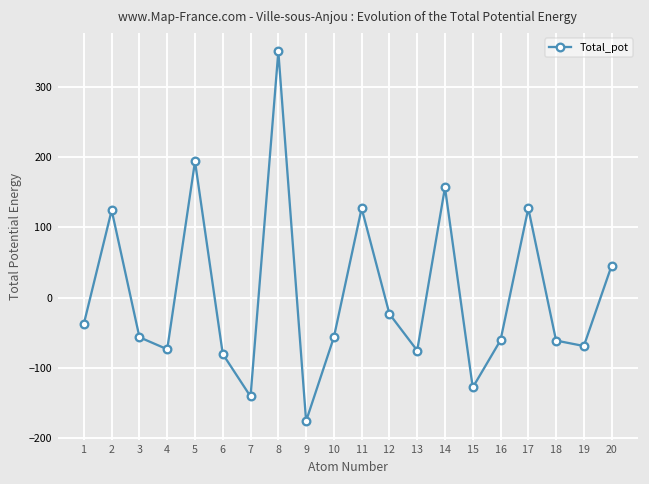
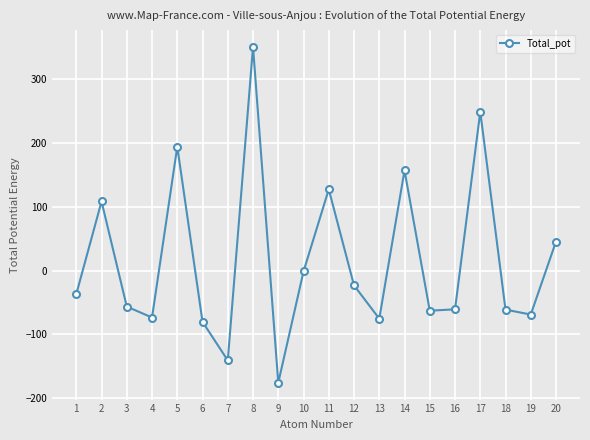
  {
    "1": -40,
-   "2": 120,
+   "2": 110,
    "3": -60,
    "4": -70,
    "5": 190,
    "6": -80,
    "7": -140,
    "8": 350,
    "9": -180,
-   "10": -60,
+   "10": 0,
    "11": 130,
    "12": -20,
    "13": -80,
    "14": 160,
-   "15": -130,
+   "15": -60,
    "16": -60,
-   "17": 130,
+   "17": 250,
    "18": -60,
    "19": -70,
    "20": 50
  }
